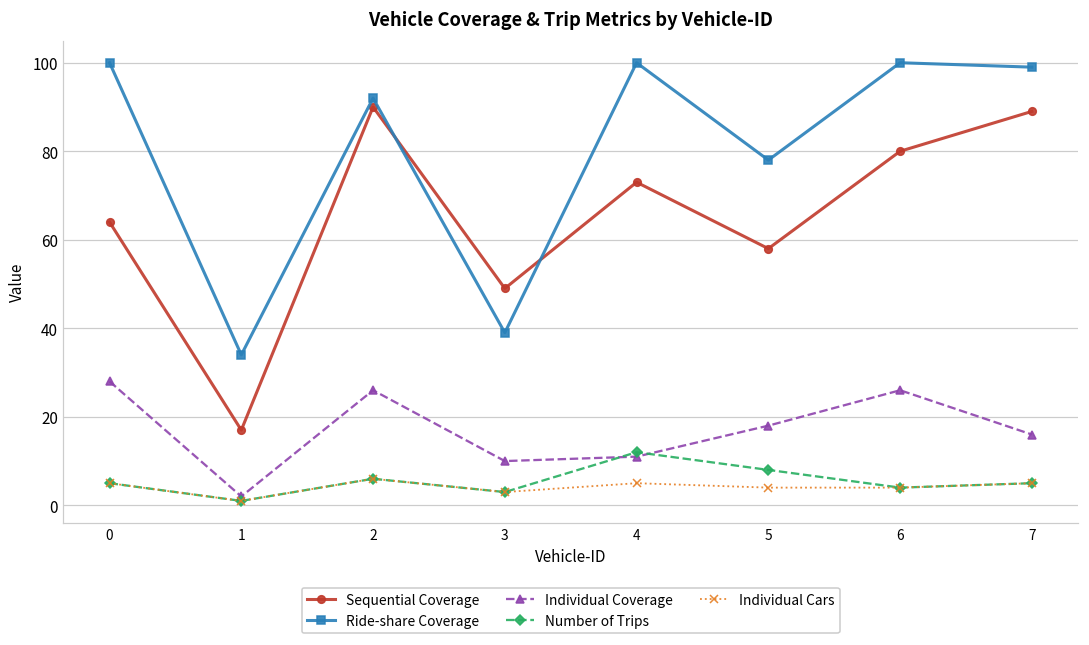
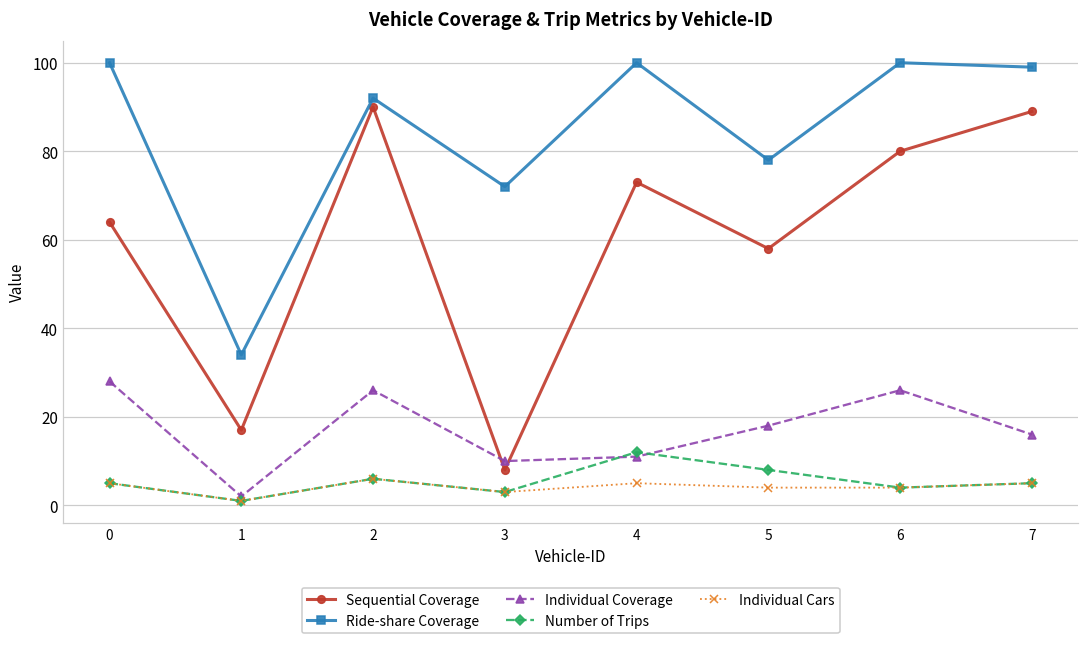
  {
    "Sequential Coverage": {
      "0": 64,
      "1": 17,
      "2": 90,
-     "3": 49,
+     "3": 8,
      "4": 73,
      "5": 58,
      "6": 80,
      "7": 89
    },
    "Ride-share Coverage": {
      "0": 100,
      "1": 34,
      "2": 92,
-     "3": 39,
+     "3": 72,
      "4": 100,
      "5": 78,
      "6": 100,
      "7": 99
    },
    "Individual Coverage": {
      "0": 28,
      "1": 2,
      "2": 26,
      "3": 10,
      "4": 11,
      "5": 18,
      "6": 26,
      "7": 16
    },
    "Number of Trips": {
      "4": 12,
      "5": 8
    },
    "Individual Cars": {
      "4": 5,
      "5": 4
    }
  }
